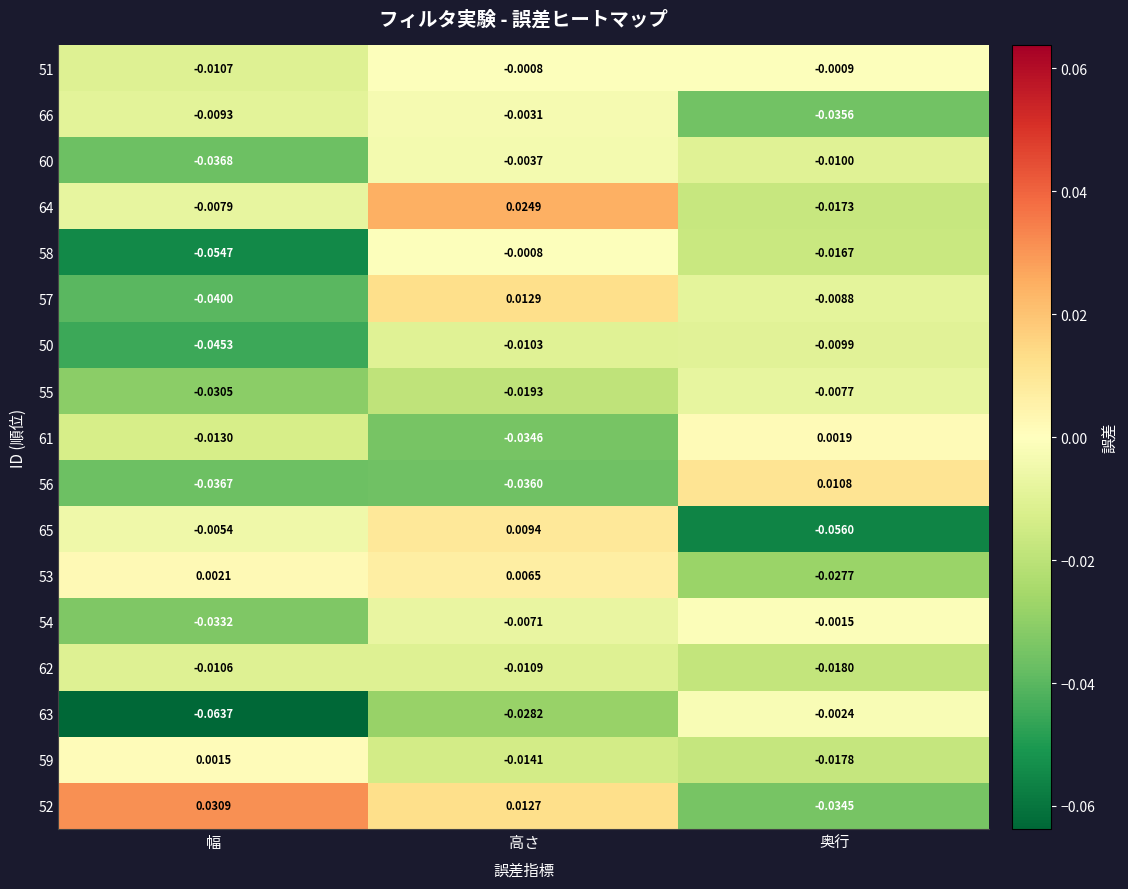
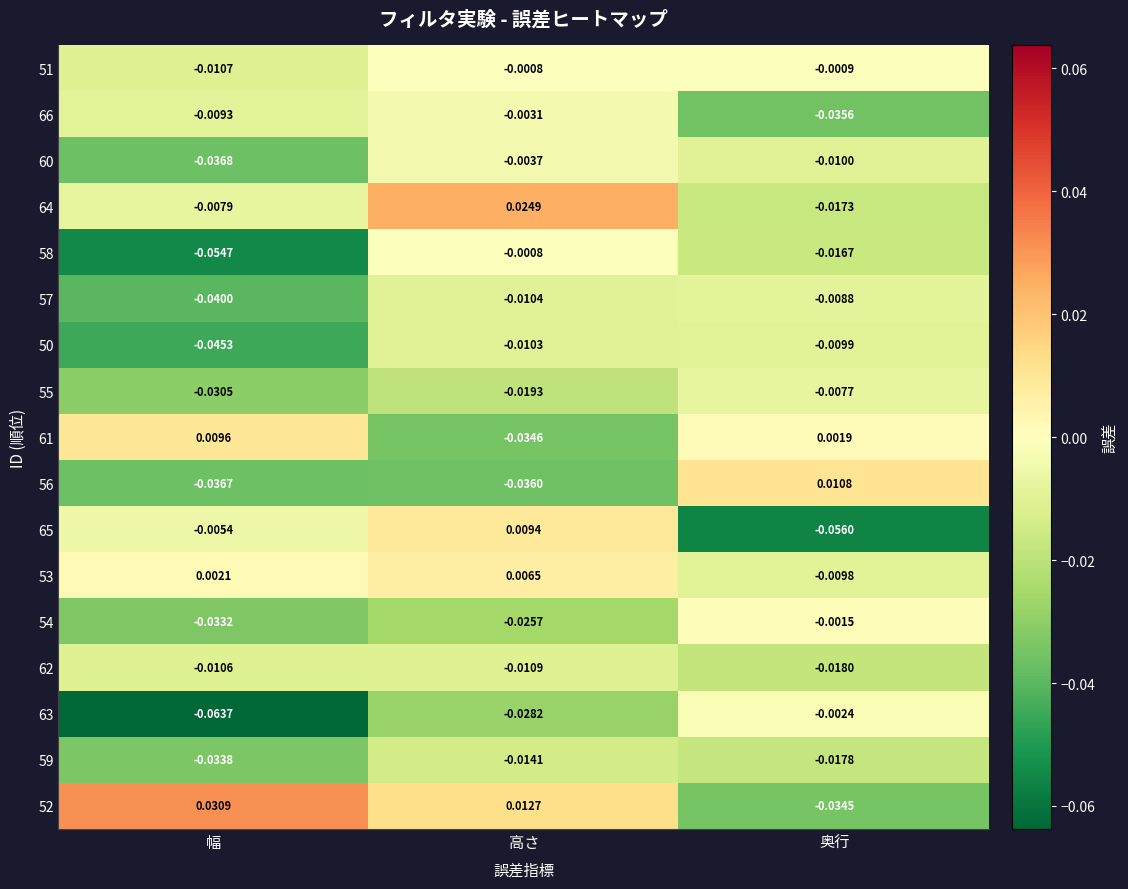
  {
    "51": {
      "幅": -0.0107,
      "高さ": -0.0008,
      "奥行": -0.0009
    },
    "66": {
      "幅": -0.0093,
      "高さ": -0.0031,
      "奥行": -0.0356
    },
    "60": {
      "幅": -0.0368,
      "高さ": -0.0037,
      "奥行": -0.0100
    },
    "64": {
      "幅": -0.0079,
      "高さ": 0.0249,
      "奥行": -0.0173
    },
    "58": {
      "幅": -0.0547,
      "高さ": -0.0008,
      "奥行": -0.0167
    },
    "57": {
      "幅": -0.0400,
-     "高さ": 0.0129,
+     "高さ": -0.0104,
      "奥行": -0.0088
    },
    "50": {
      "幅": -0.0453,
      "高さ": -0.0103,
      "奥行": -0.0099
    },
    "55": {
      "幅": -0.0305,
      "高さ": -0.0193,
      "奥行": -0.0077
    },
    "61": {
-     "幅": -0.0130,
+     "幅": 0.0096,
      "高さ": -0.0346,
      "奥行": 0.0019
    },
    "56": {
      "幅": -0.0367,
      "高さ": -0.0360,
      "奥行": 0.0108
    },
    "65": {
      "幅": -0.0054,
      "高さ": 0.0094,
      "奥行": -0.0560
    },
    "53": {
      "幅": 0.0021,
      "高さ": 0.0065,
-     "奥行": -0.0277
+     "奥行": -0.0098
    },
    "54": {
      "幅": -0.0332,
-     "高さ": -0.0071,
+     "高さ": -0.0257,
      "奥行": -0.0015
    },
    "62": {
      "幅": -0.0106,
      "高さ": -0.0109,
      "奥行": -0.0180
    },
    "63": {
      "幅": -0.0637,
      "高さ": -0.0282,
      "奥行": -0.0024
    },
    "59": {
-     "幅": 0.0015,
+     "幅": -0.0338,
      "高さ": -0.0141,
      "奥行": -0.0178
    },
    "52": {
      "幅": 0.0309,
      "高さ": 0.0127,
      "奥行": -0.0345
    }
  }
